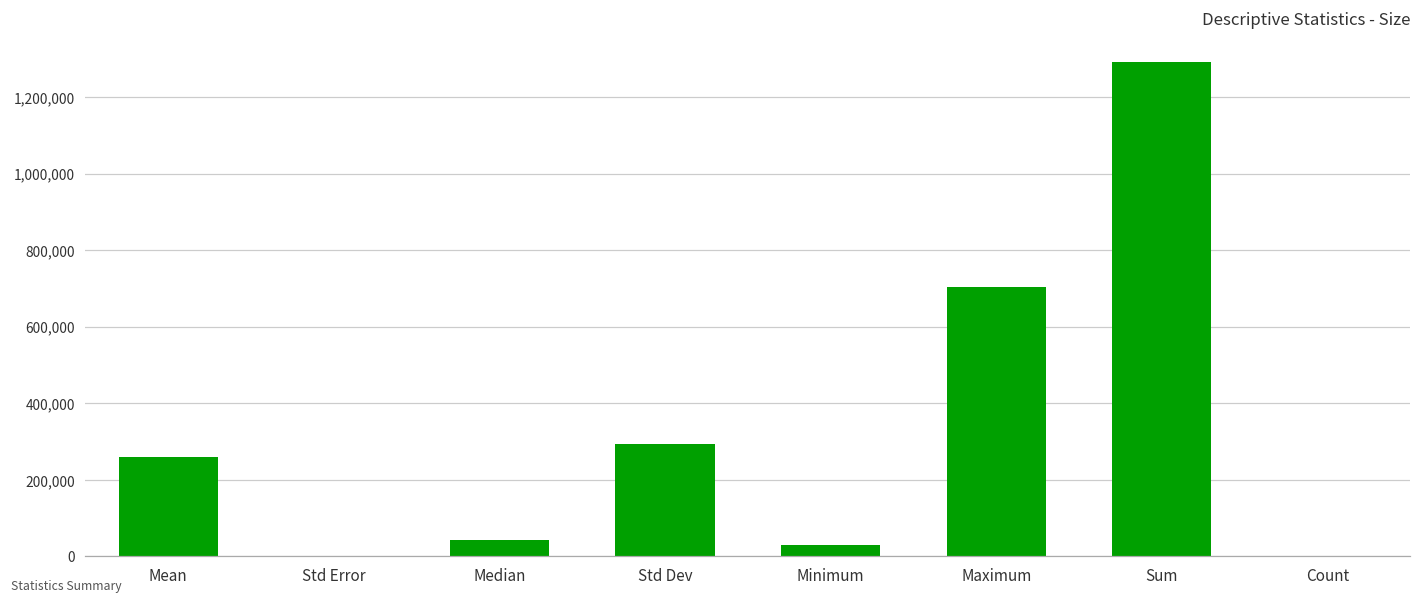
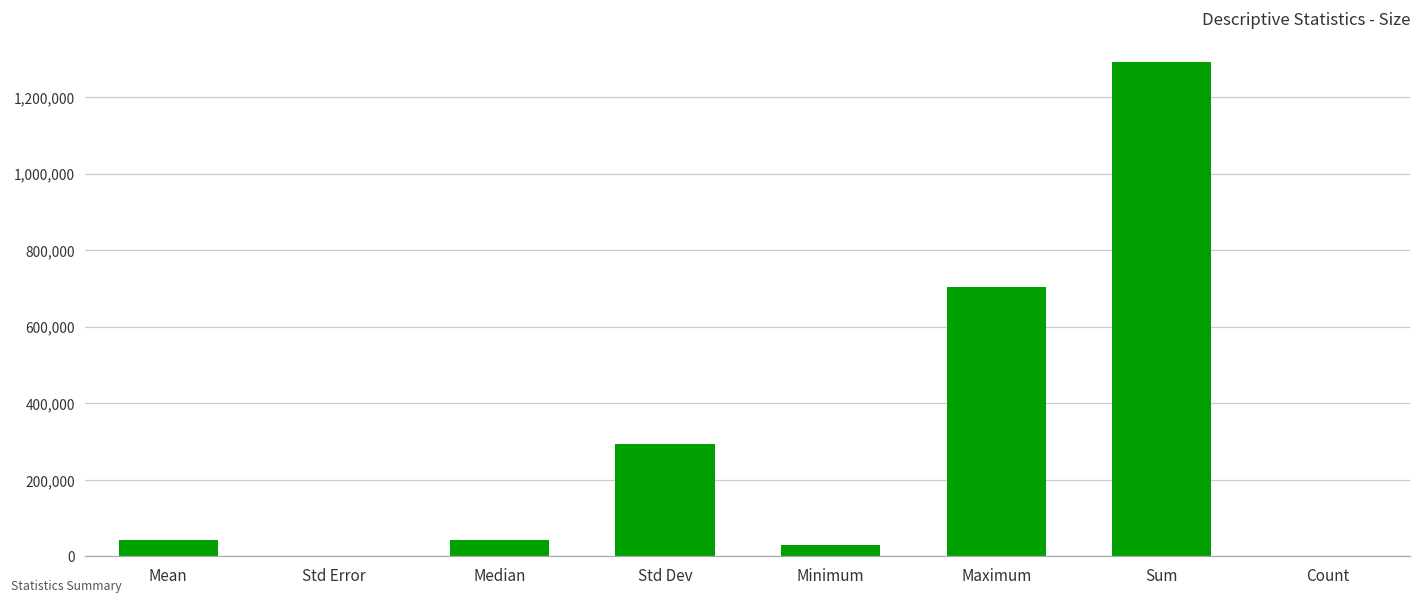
  {
-   "Mean": "260,000",
+   "Mean": "40,000",
    "Median": "40,000",
    "Std Dev": "290,000",
    "Minimum": "30,000",
    "Maximum": "710,000",
    "Sum": "1,290,000"
  }
